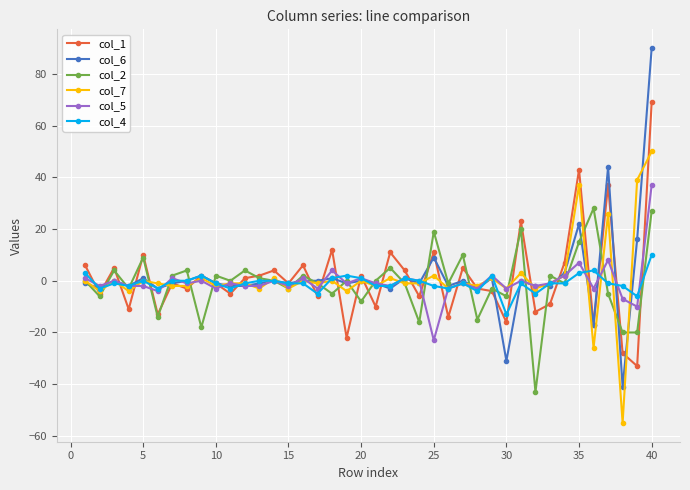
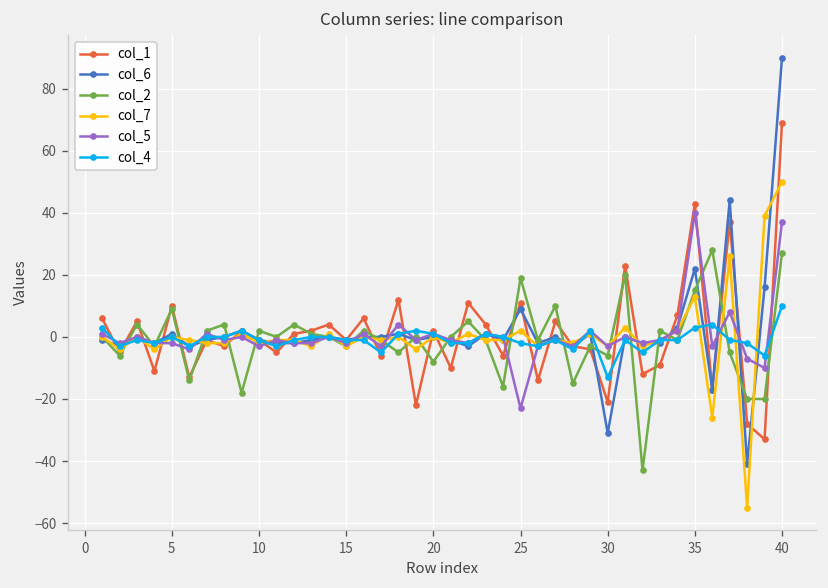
  {
    "col_1": {
      "5": 10,
      "20": 2,
      "25": 11,
-     "30": -16,
+     "30": -21,
      "35": 43,
      "40": 69
    },
    "col_6": {
      "5": 1,
      "25": 9,
      "30": -31,
      "35": 22,
      "40": 90
    },
    "col_2": {
      "5": 9,
      "10": 2,
      "20": -8,
      "25": 19,
      "30": -6,
      "35": 15,
      "40": 27
    },
    "col_7": {
      "25": 2,
-     "35": 37,
+     "35": 13,
      "40": 50
    },
    "col_5": {
      "5": -2,
      "10": -3,
      "25": -23,
-     "35": 7,
+     "35": 40,
      "40": 37
    },
    "col_4": {
      "25": -2,
      "30": -13,
      "35": 3,
      "40": 10
    }
  }
